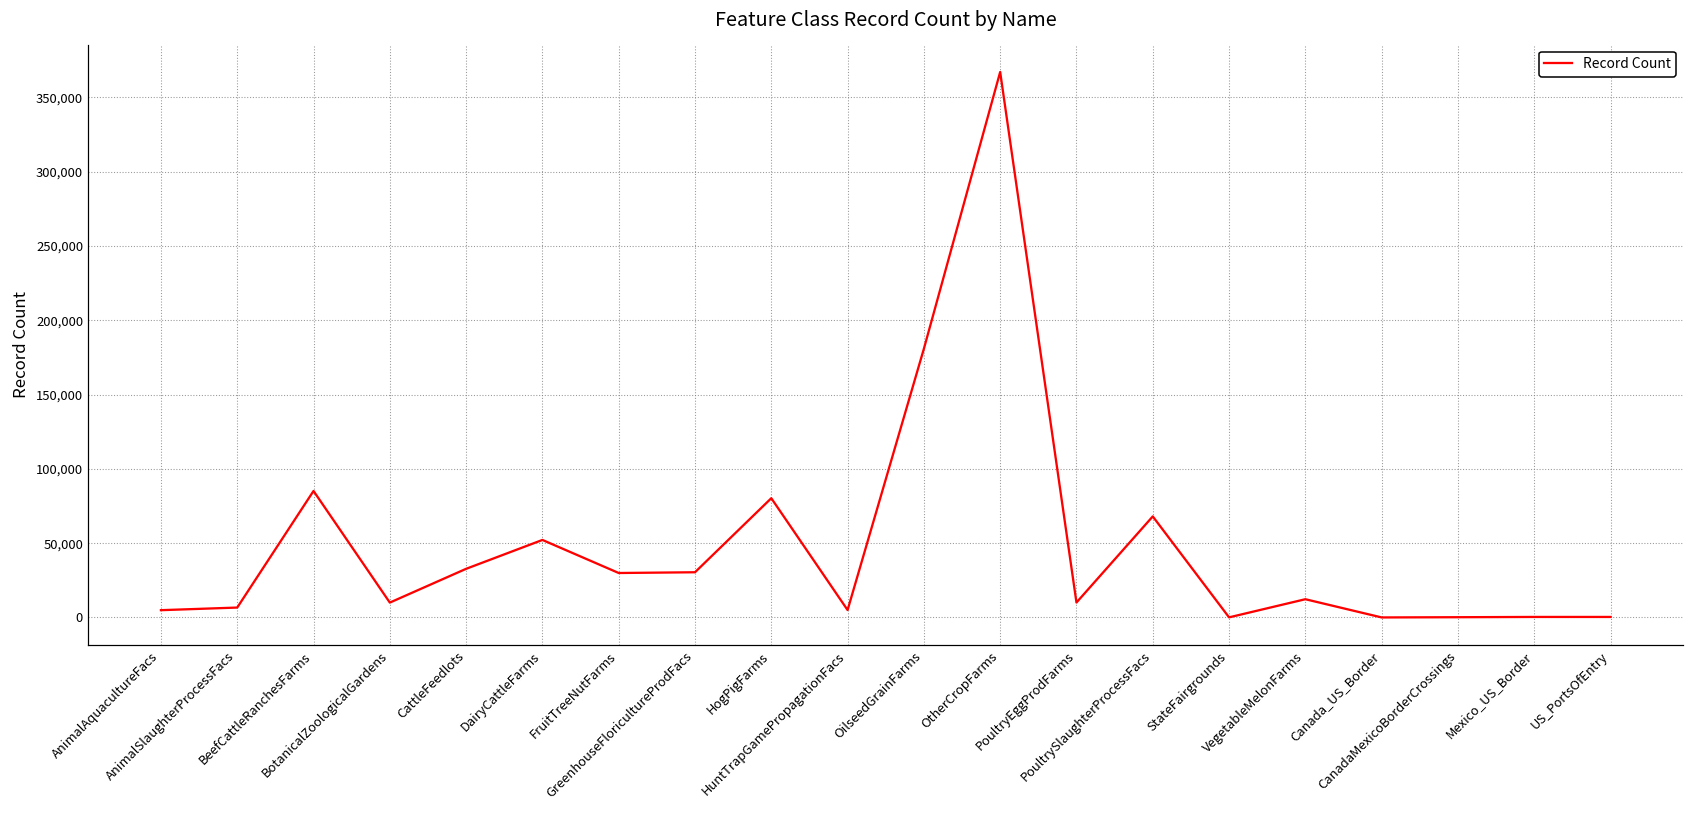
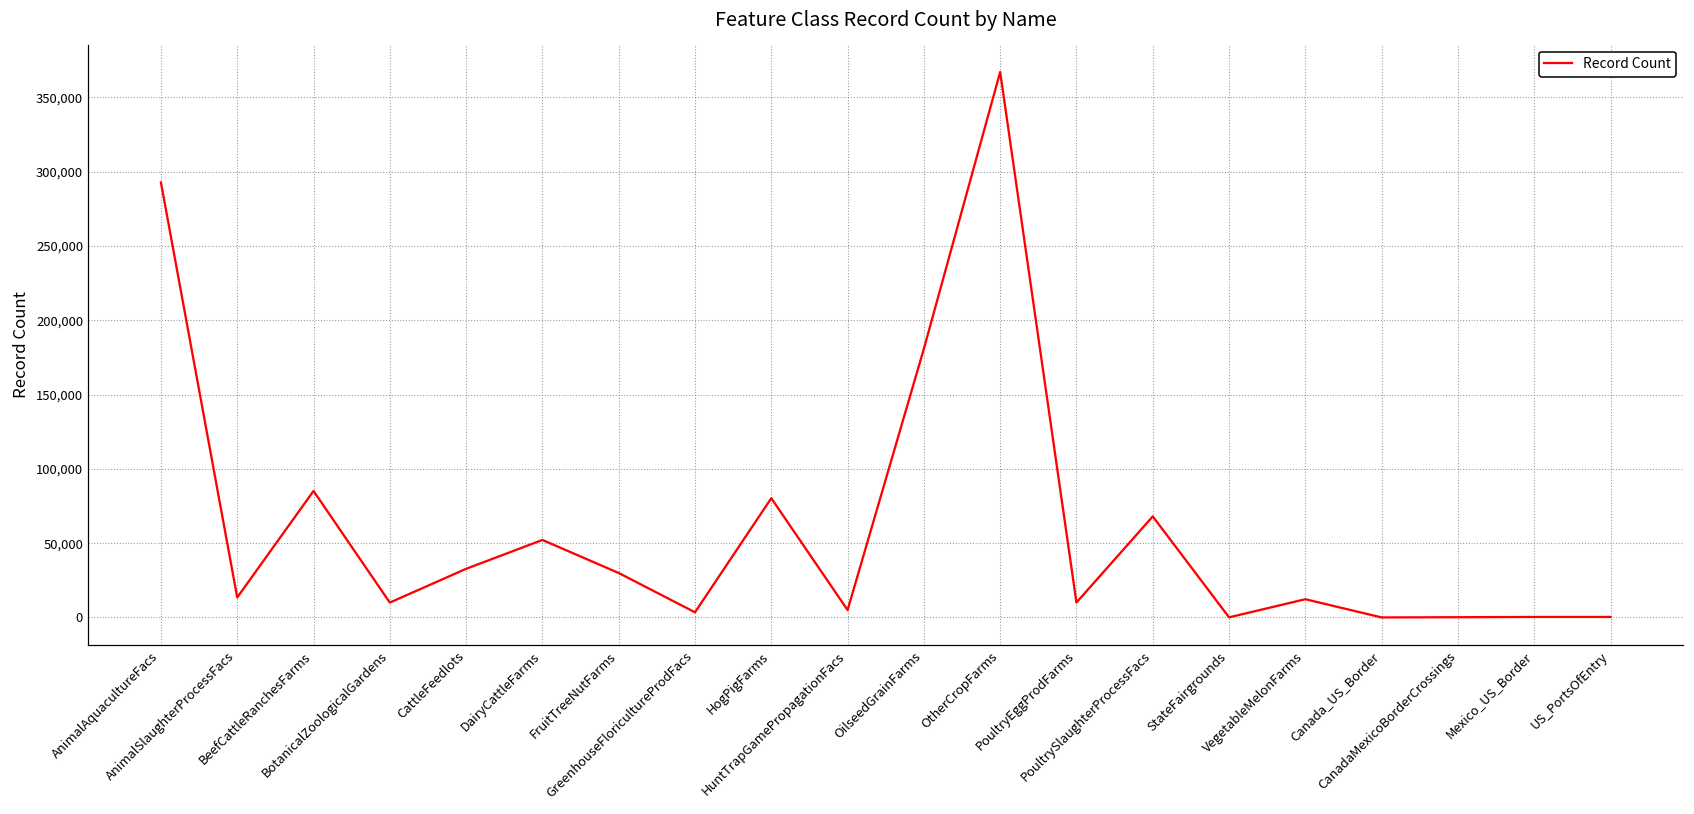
  {
-   "AnimalAquacultureFacs": "5,000",
-   "AnimalSlaughterProcessFacs": "7,000",
+   "AnimalAquacultureFacs": "293,000",
+   "AnimalSlaughterProcessFacs": "13,000",
    "BeefCattleRanchesFarms": "85,000",
    "BotanicalZoologicalGardens": "10,000",
    "CattleFeedlots": "33,000",
    "DairyCattleFarms": "52,000",
    "FruitTreeNutFarms": "30,000",
-   "GreenhouseFloricultureProdFacs": "30,000",
+   "GreenhouseFloricultureProdFacs": "3,000",
    "HogPigFarms": "80,000",
    "HuntTrapGamePropagationFacs": "5,000",
    "OilseedGrainFarms": "181,000",
    "OtherCropFarms": "367,000",
    "PoultryEggProdFarms": "10,000",
    "PoultrySlaughterProcessFacs": "68,000",
    "StateFairgrounds": "0",
    "VegetableMelonFarms": "12,000",
    "Canada_US_Border": "0",
    "CanadaMexicoBorderCrossings": "0",
    "Mexico_US_Border": "0",
    "US_PortsOfEntry": "0"
  }
